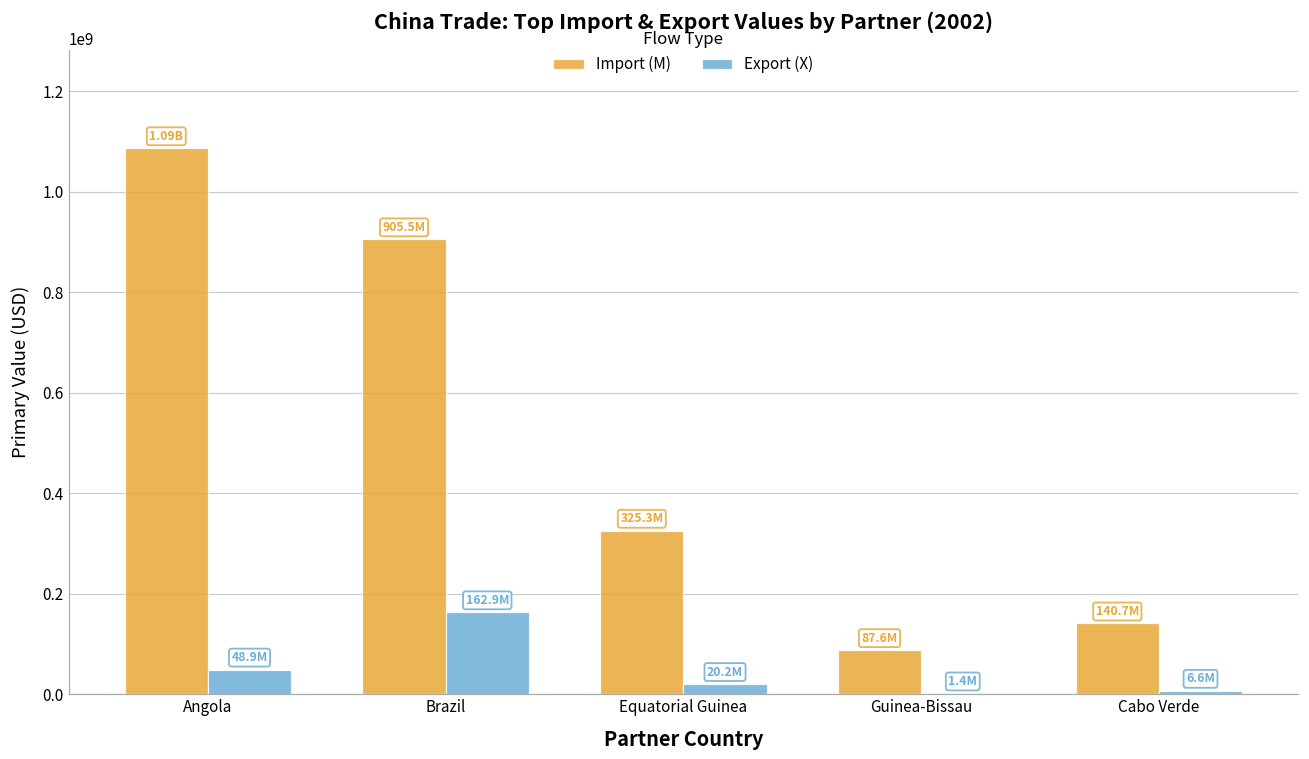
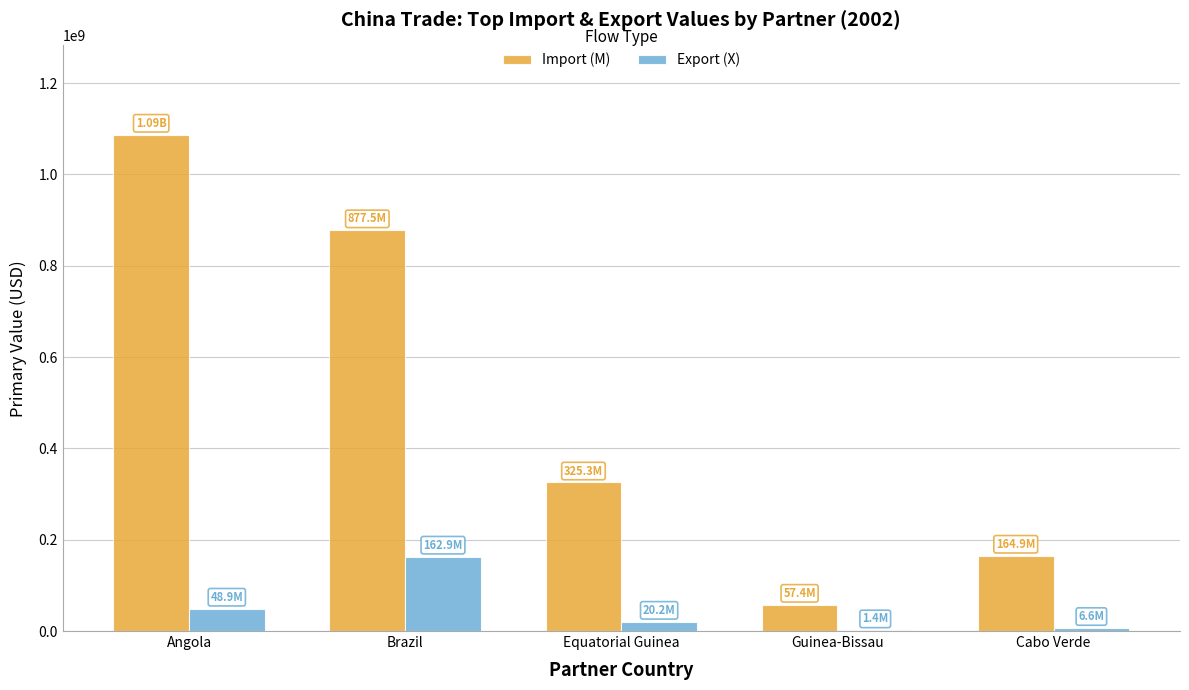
  {
    "Import (M)": {
-     "Brazil": "905.5M",
-     "Guinea-Bissau": "87.6M",
-     "Cabo Verde": "140.7M"
+     "Brazil": "877.5M",
+     "Guinea-Bissau": "57.4M",
+     "Cabo Verde": "164.9M"
    }
  }
